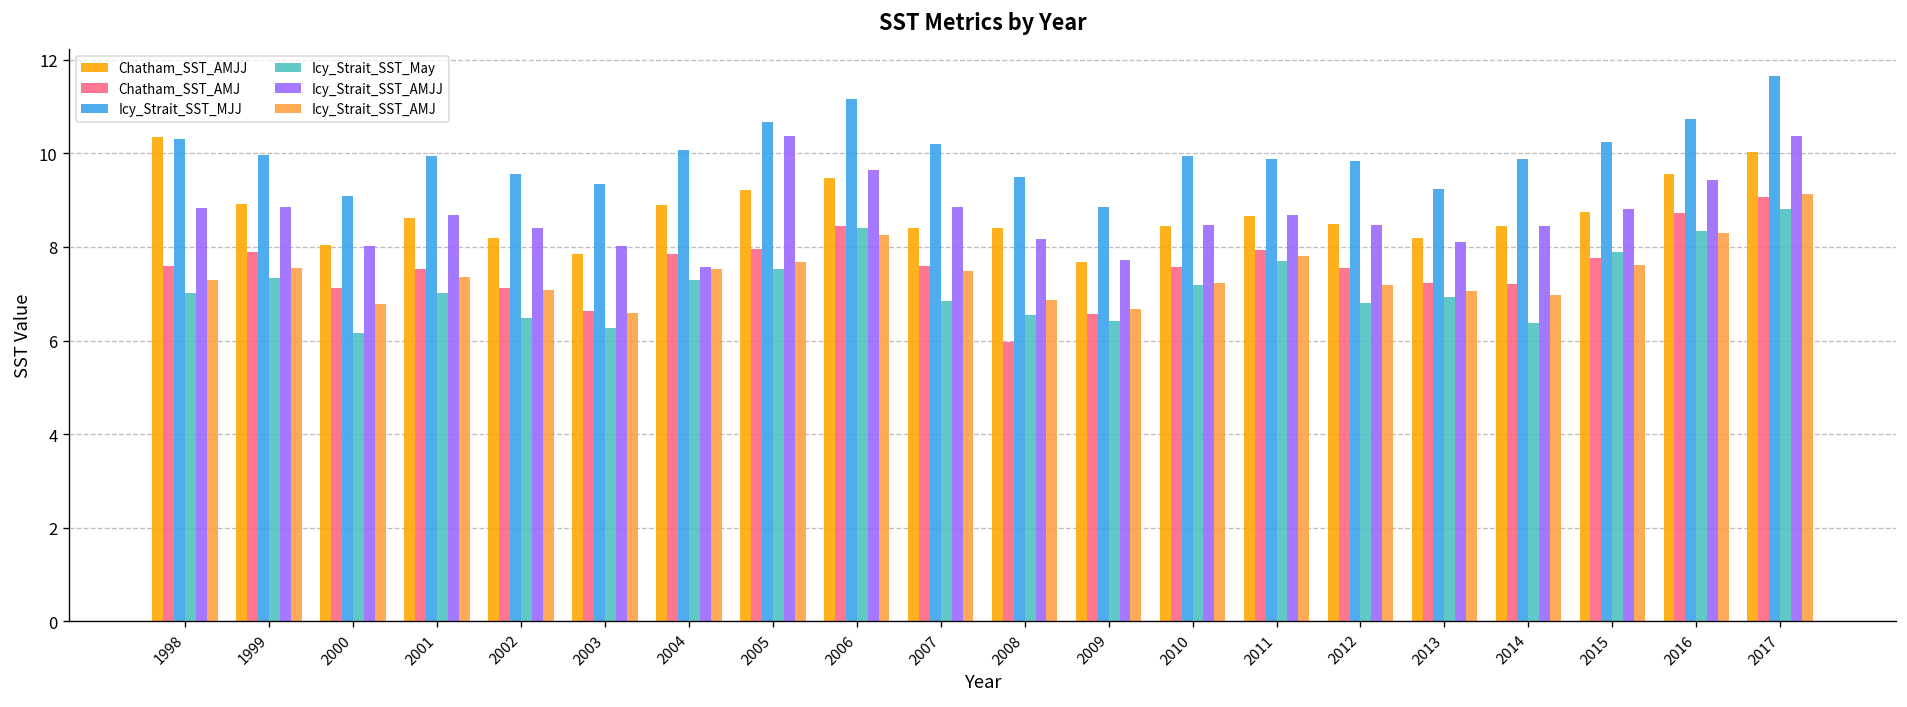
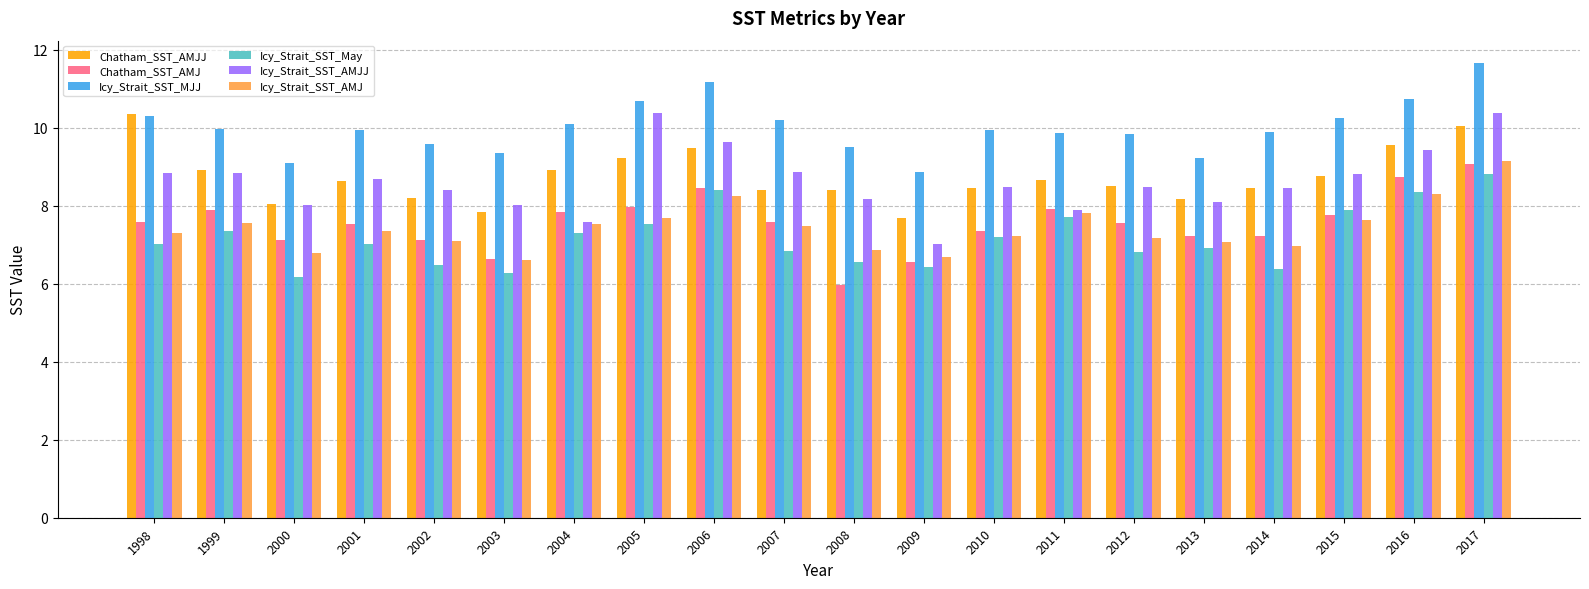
  {
    "Chatham_SST_AMJJ": {
      "1998": 10.4,
      "1999": 8.9,
      "2000": 8.0,
      "2001": 8.6,
      "2002": 8.2,
      "2003": 7.8,
      "2004": 8.9,
      "2005": 9.2,
      "2006": 9.5,
      "2007": 8.4,
      "2008": 8.4,
      "2009": 7.7,
      "2010": 8.5,
      "2011": 8.7,
      "2012": 8.5,
      "2013": 8.2,
      "2014": 8.4,
      "2015": 8.8,
      "2016": 9.6,
      "2017": 10.0
    },
    "Chatham_SST_AMJ": {
      "1998": 7.6,
      "1999": 7.9,
      "2000": 7.1,
      "2001": 7.5,
      "2002": 7.1,
      "2003": 6.6,
      "2004": 7.8,
      "2005": 8.0,
      "2006": 8.4,
      "2007": 7.6,
      "2008": 6.0,
      "2009": 6.6,
-     "2010": 7.6,
+     "2010": 7.3,
      "2011": 7.9,
      "2012": 7.5,
      "2013": 7.2,
      "2014": 7.2,
      "2015": 7.8,
      "2016": 8.7,
      "2017": 9.1
    },
    "Icy_Strait_SST_AMJJ": {
      "1998": 8.8,
      "1999": 8.8,
      "2000": 8.0,
      "2001": 8.7,
      "2002": 8.4,
      "2003": 8.0,
      "2004": 7.6,
      "2005": 10.4,
      "2006": 9.6,
      "2007": 8.9,
      "2008": 8.2,
-     "2009": 7.7,
+     "2009": 7.0,
      "2010": 8.5,
-     "2011": 8.7,
+     "2011": 7.9,
      "2012": 8.5,
      "2013": 8.1,
      "2014": 8.5,
      "2015": 8.8,
      "2016": 9.4,
      "2017": 10.4
    },
    "Icy_Strait_SST_AMJ": {
      "1998": 7.3,
      "1999": 7.6,
      "2000": 6.8,
      "2001": 7.4,
      "2002": 7.1,
      "2003": 6.6,
      "2004": 7.5,
      "2005": 7.7,
      "2006": 8.3,
      "2007": 7.5,
      "2008": 6.9,
      "2009": 6.7,
      "2010": 7.2,
      "2011": 7.8,
      "2012": 7.2,
      "2013": 7.1,
      "2014": 7.0,
      "2015": 7.6,
      "2016": 8.3,
      "2017": 9.1
    }
  }
